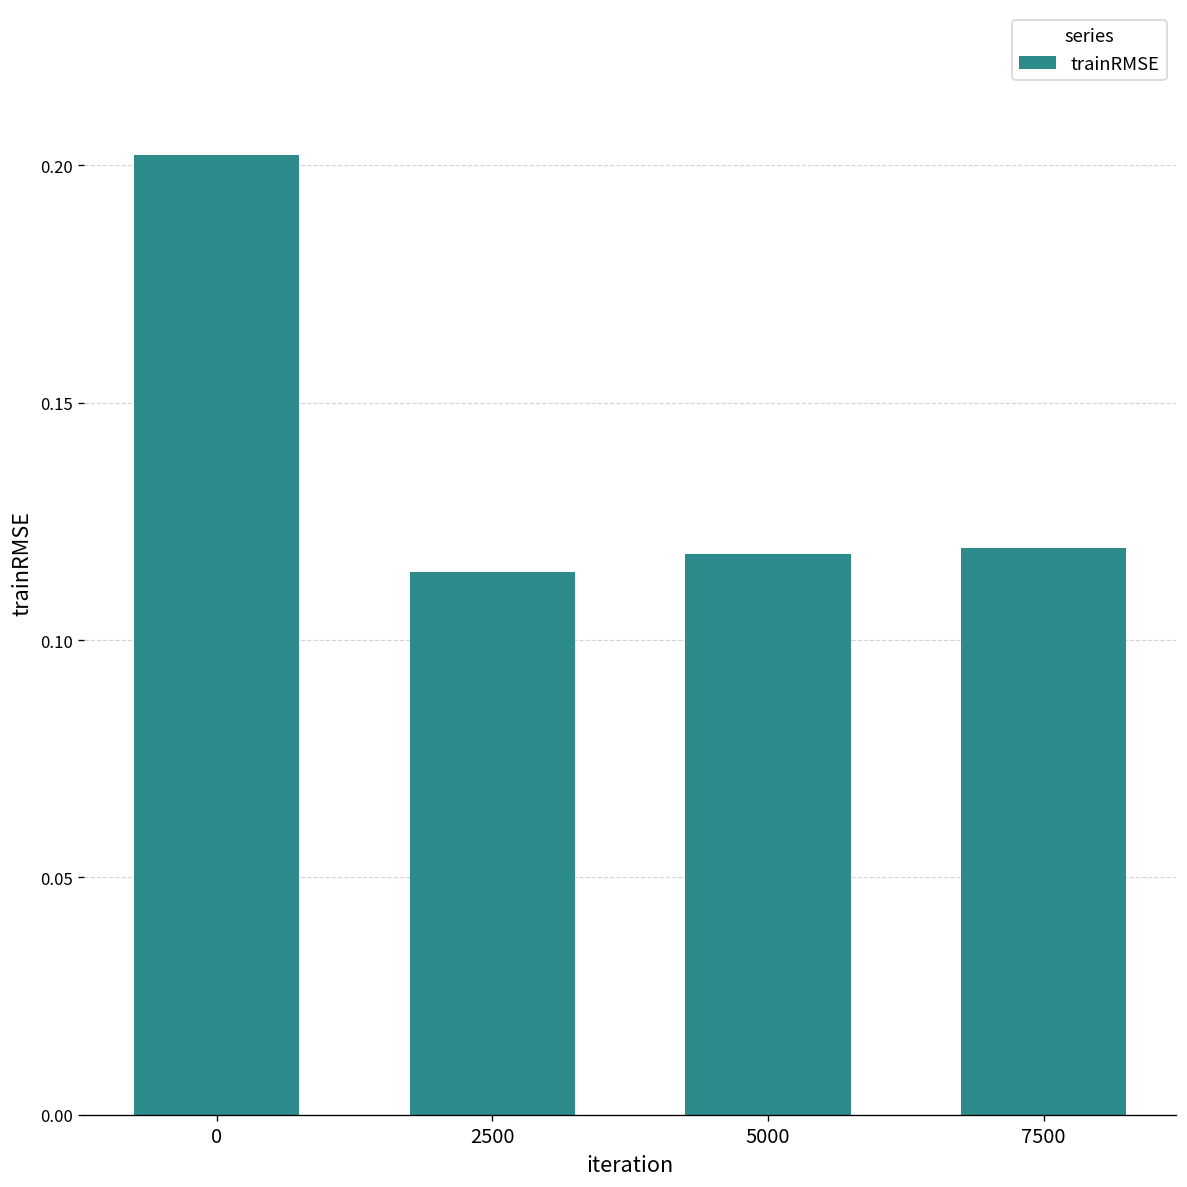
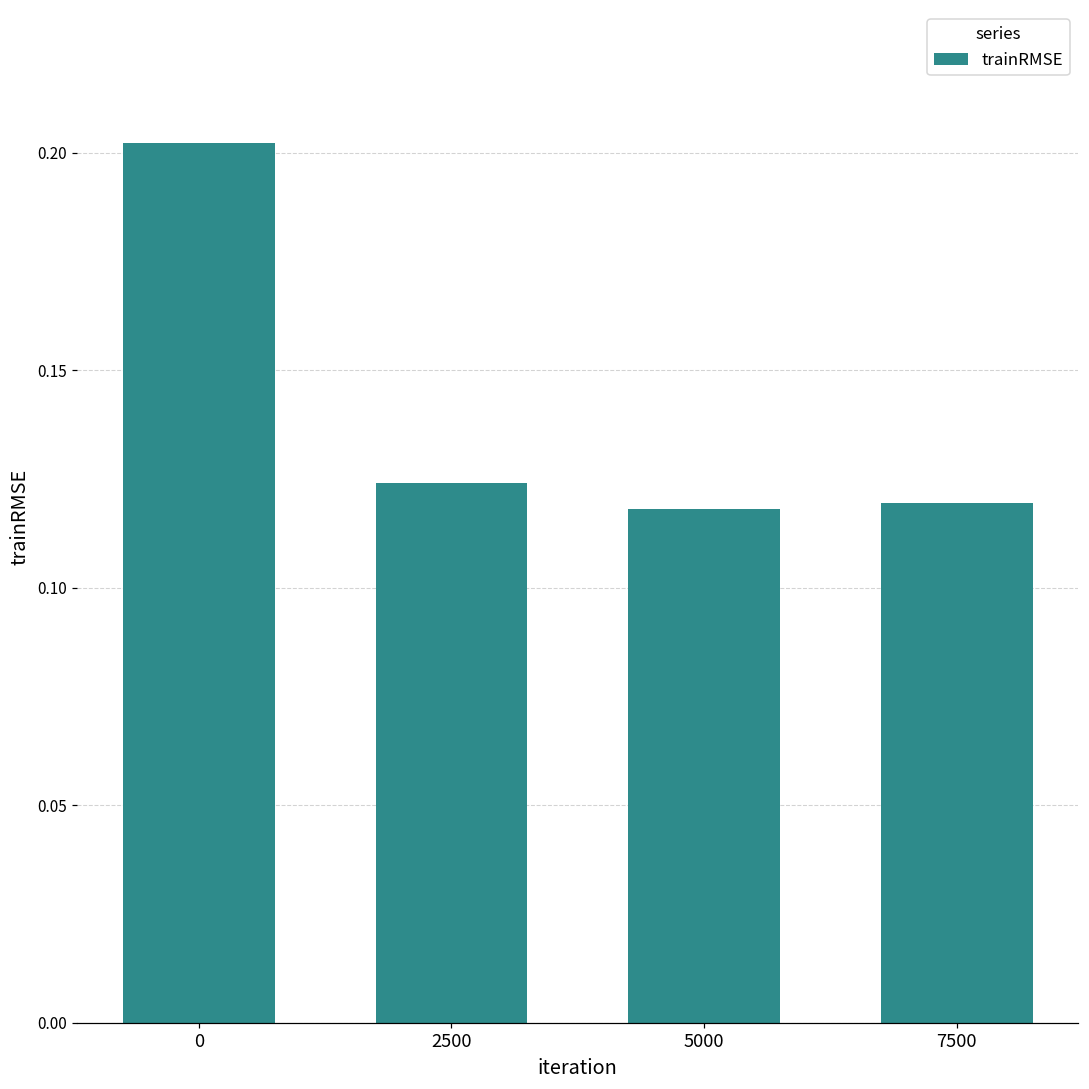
  {
    "0": 0.202,
-   "2500": 0.114,
+   "2500": 0.124,
    "5000": 0.118,
    "7500": 0.119
  }
